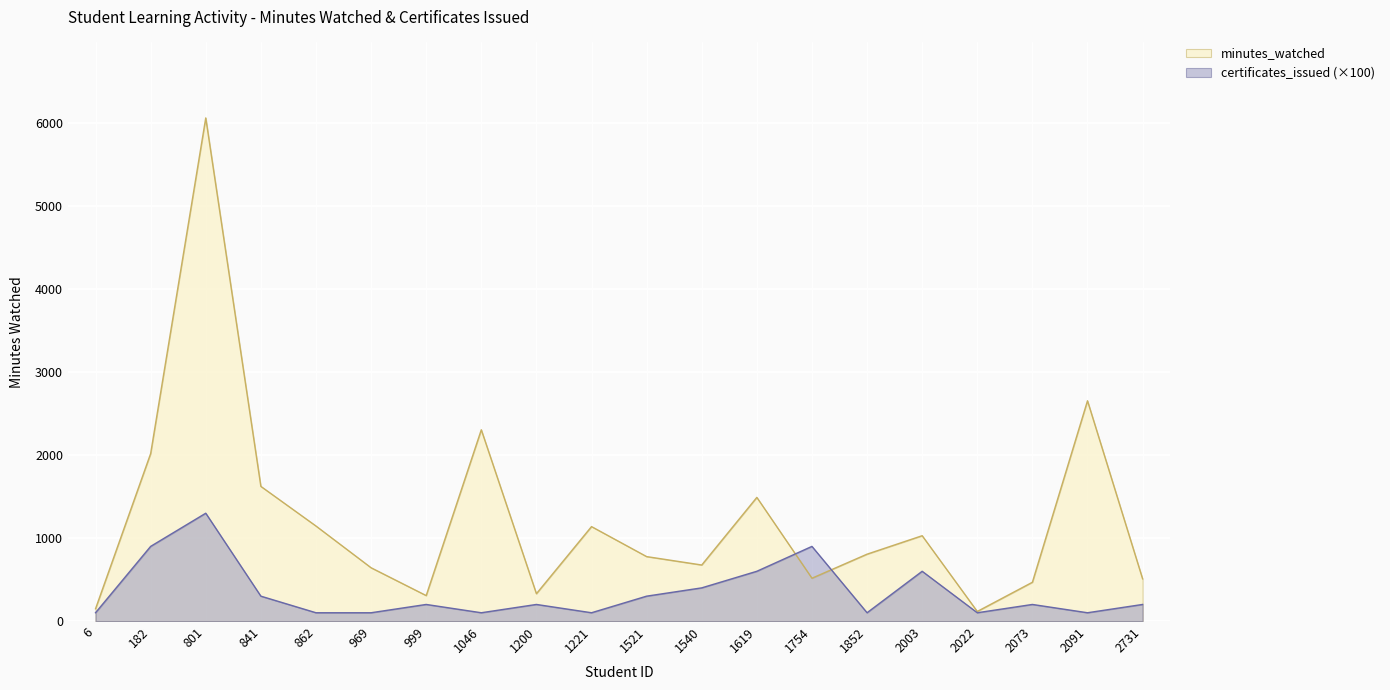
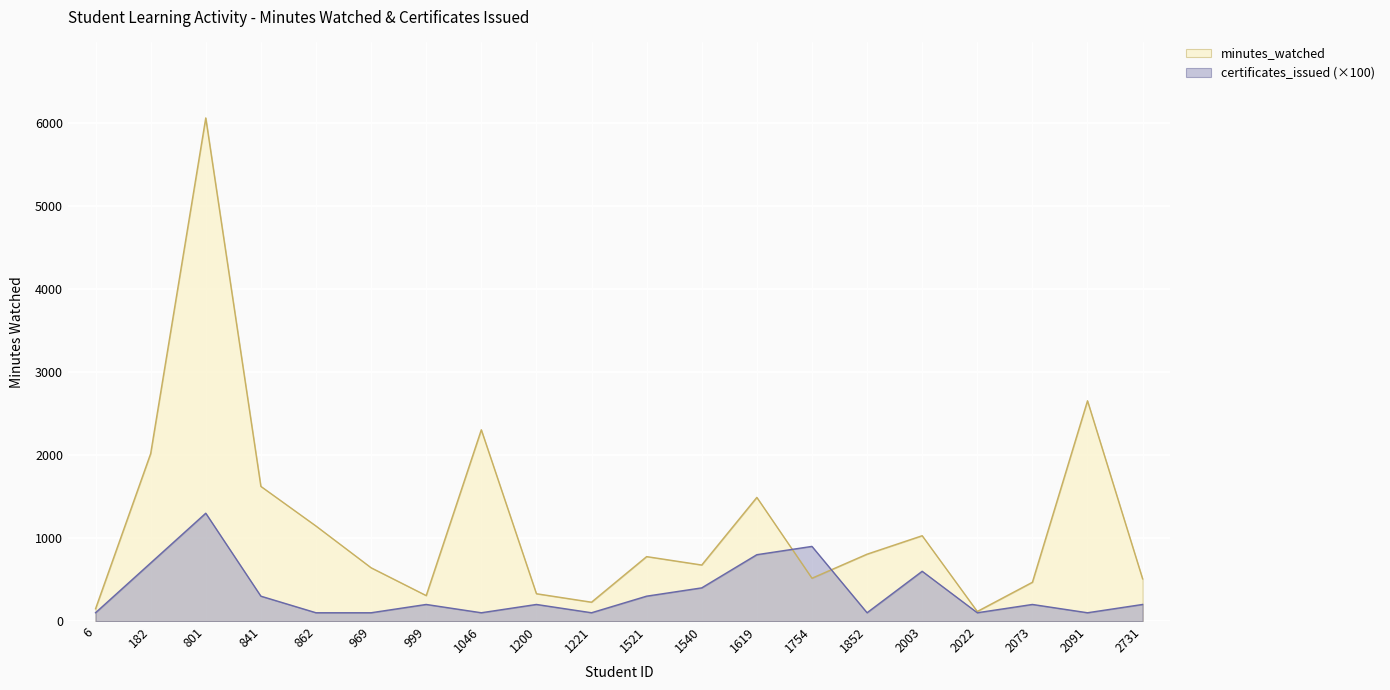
  {
    "minutes_watched": {
      "6": 100,
      "182": 2000,
      "801": 6100,
      "841": 1600,
      "862": 1100,
      "969": 600,
      "999": 300,
      "1046": 2300,
      "1200": 300,
-     "1221": 1100,
+     "1221": 200,
      "1521": 800,
      "1540": 700,
      "1619": 1500,
      "1754": 500,
      "1852": 800,
      "2003": 1000,
      "2073": 500,
      "2091": 2700,
      "2731": 500
    },
    "certificates_issued (×100)": {
      "6": 100,
-     "182": 900,
+     "182": 700,
      "801": 1300,
      "841": 300,
      "862": 100,
      "969": 100,
      "999": 200,
      "1046": 100,
      "1200": 200,
      "1221": 100,
      "1521": 300,
      "1540": 400,
-     "1619": 600,
+     "1619": 800,
      "1754": 900,
      "1852": 100,
      "2003": 600,
      "2073": 200,
      "2091": 100,
      "2731": 200
    }
  }
